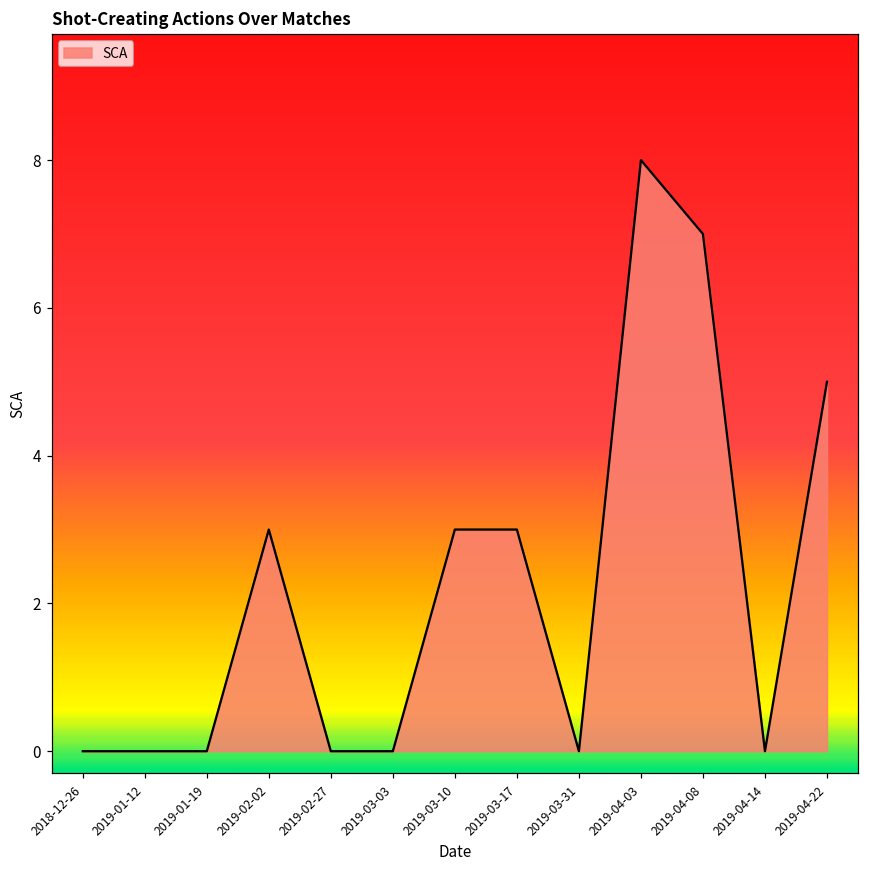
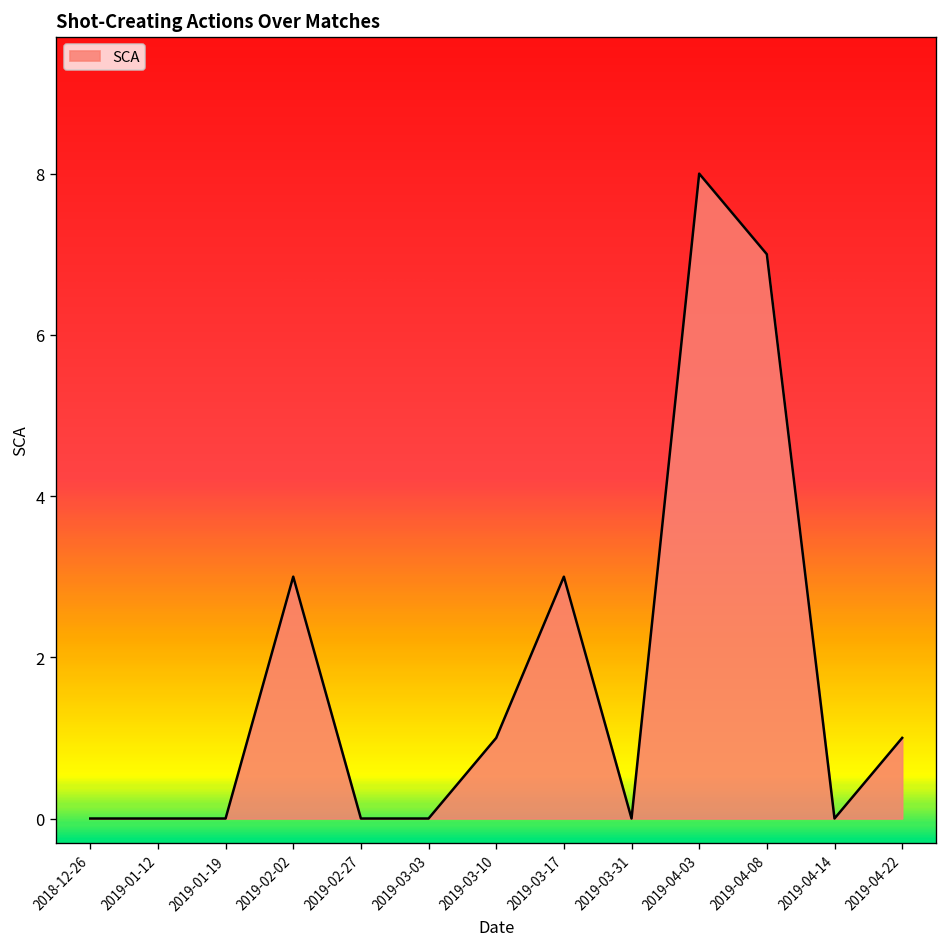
  {
    "2018-12-26": 0,
    "2019-01-12": 0,
    "2019-01-19": 0,
    "2019-02-02": 3,
    "2019-02-27": 0,
    "2019-03-03": 0,
-   "2019-03-10": 3,
+   "2019-03-10": 1,
    "2019-03-17": 3,
    "2019-03-31": 0,
    "2019-04-03": 8,
    "2019-04-08": 7,
    "2019-04-14": 0,
-   "2019-04-22": 5
+   "2019-04-22": 1
  }
